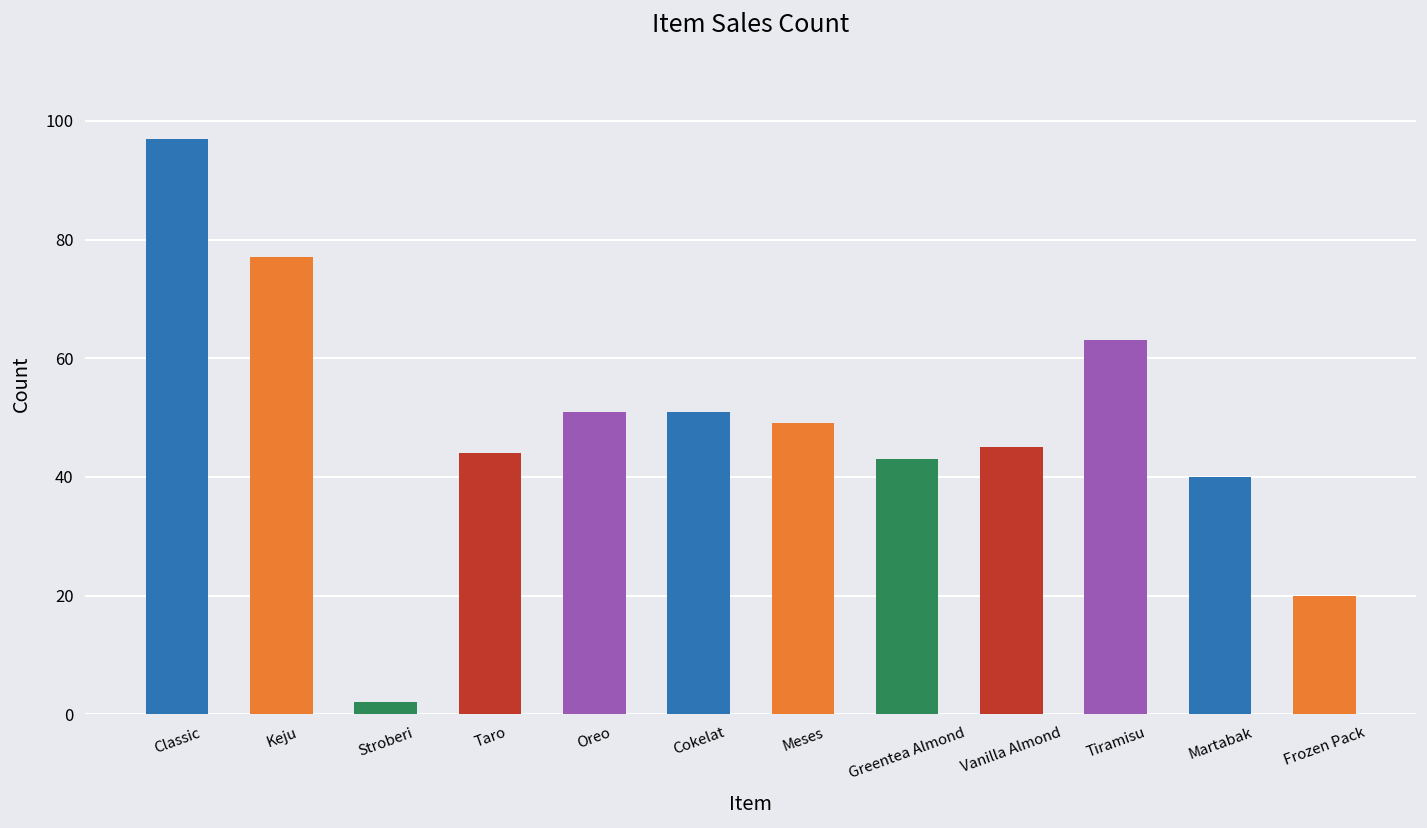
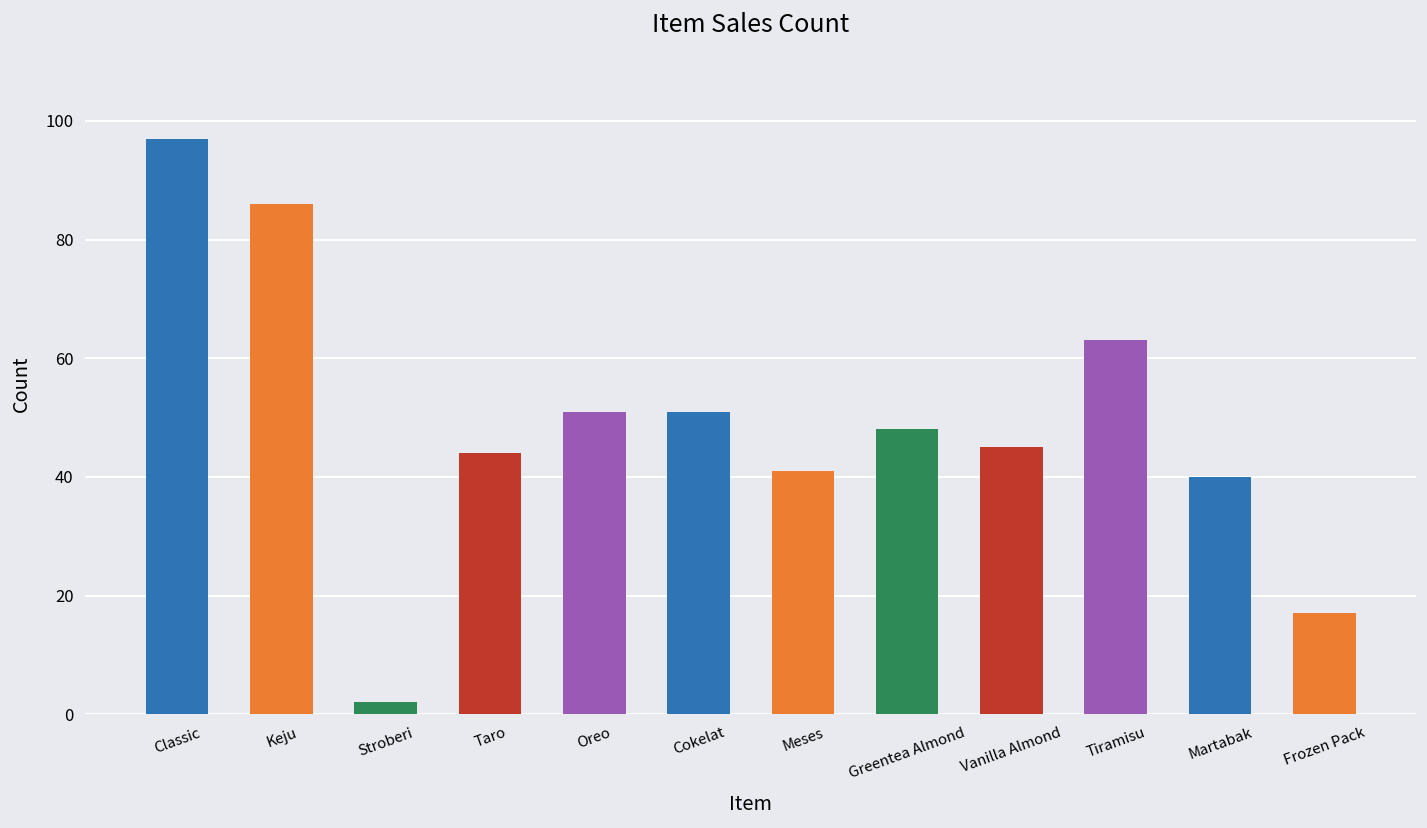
  {
    "Classic": 97,
-   "Keju": 77,
+   "Keju": 86,
    "Stroberi": 2,
    "Taro": 44,
    "Oreo": 51,
    "Cokelat": 51,
-   "Meses": 49,
-   "Greentea Almond": 43,
+   "Meses": 41,
+   "Greentea Almond": 48,
    "Vanilla Almond": 45,
    "Tiramisu": 63,
    "Martabak": 40,
-   "Frozen Pack": 20
+   "Frozen Pack": 17
  }
